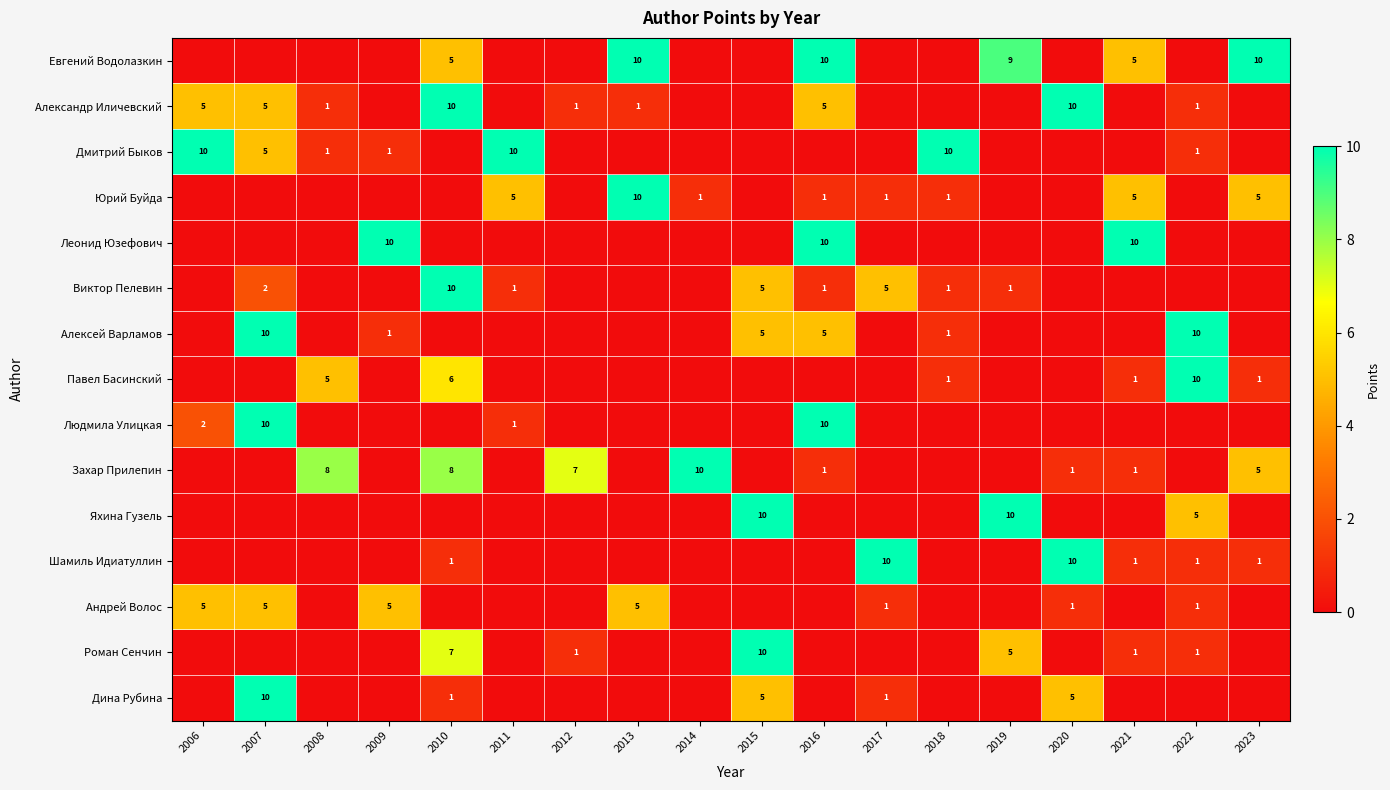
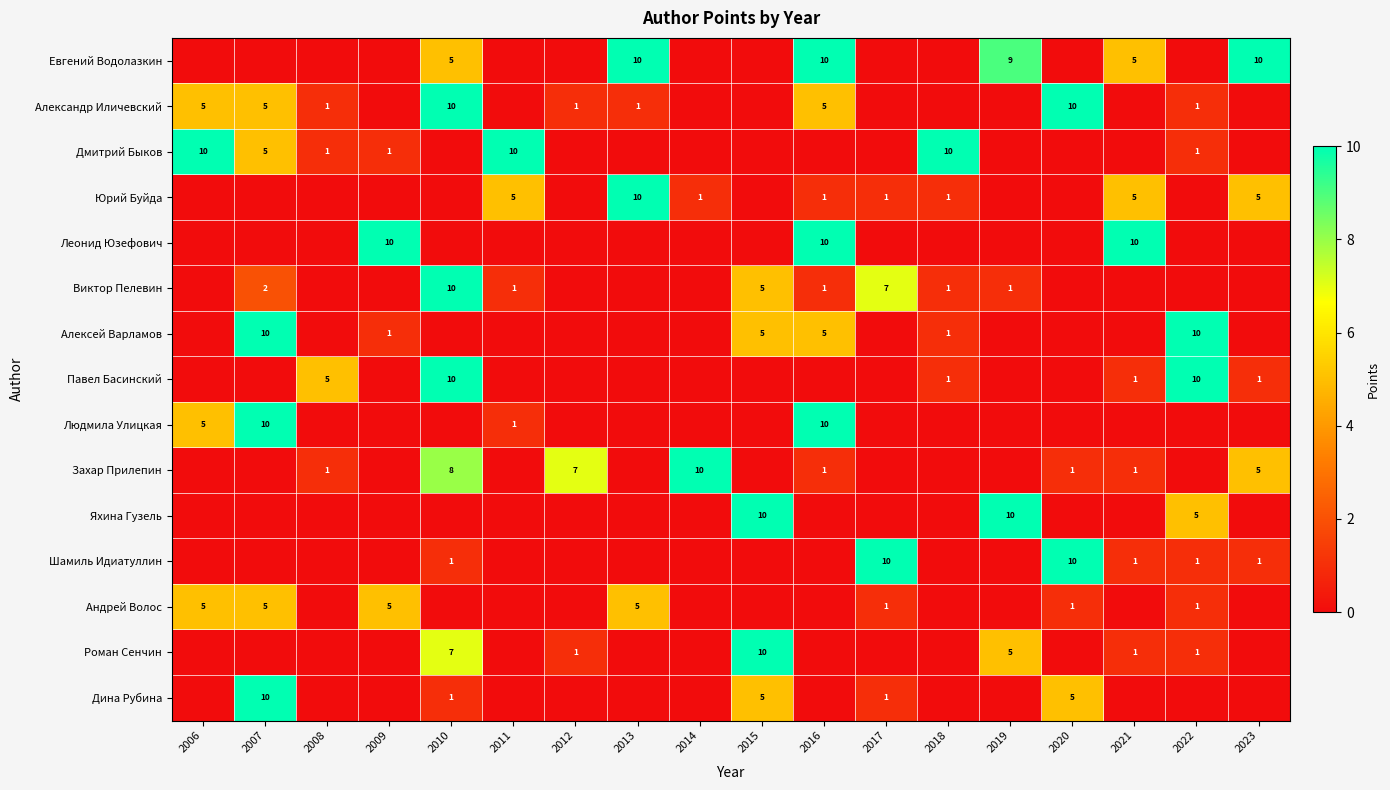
  {
    "Евгений Водолазкин": {
      "2010": 5,
      "2013": 10,
      "2016": 10,
      "2019": 9,
      "2021": 5,
      "2023": 10
    },
    "Александр Иличевский": {
      "2006": 5,
      "2007": 5,
      "2008": 1,
      "2010": 10,
      "2012": 1,
      "2013": 1,
      "2016": 5,
      "2020": 10,
      "2022": 1
    },
    "Дмитрий Быков": {
      "2006": 10,
      "2007": 5,
      "2008": 1,
      "2009": 1,
      "2011": 10,
      "2018": 10,
      "2022": 1
    },
    "Юрий Буйда": {
      "2011": 5,
      "2013": 10,
      "2014": 1,
      "2016": 1,
      "2017": 1,
      "2018": 1,
      "2021": 5,
      "2023": 5
    },
    "Леонид Юзефович": {
      "2009": 10,
      "2016": 10,
      "2021": 10
    },
    "Виктор Пелевин": {
      "2007": 2,
      "2010": 10,
      "2011": 1,
      "2015": 5,
      "2016": 1,
-     "2017": 5,
+     "2017": 7,
      "2018": 1,
      "2019": 1
    },
    "Алексей Варламов": {
      "2007": 10,
      "2009": 1,
      "2015": 5,
      "2016": 5,
      "2018": 1,
      "2022": 10
    },
    "Павел Басинский": {
      "2008": 5,
-     "2010": 6,
+     "2010": 10,
      "2018": 1,
      "2021": 1,
      "2022": 10,
      "2023": 1
    },
    "Людмила Улицкая": {
-     "2006": 2,
+     "2006": 5,
      "2007": 10,
      "2011": 1,
      "2016": 10
    },
    "Захар Прилепин": {
-     "2008": 8,
+     "2008": 1,
      "2010": 8,
      "2012": 7,
      "2014": 10,
      "2016": 1,
      "2020": 1,
      "2021": 1,
      "2023": 5
    },
    "Яхина Гузель": {
      "2015": 10,
      "2019": 10,
      "2022": 5
    },
    "Шамиль Идиатуллин": {
      "2010": 1,
      "2017": 10,
      "2020": 10,
      "2021": 1,
      "2022": 1,
      "2023": 1
    },
    "Андрей Волос": {
      "2006": 5,
      "2007": 5,
      "2009": 5,
      "2013": 5,
      "2017": 1,
      "2020": 1,
      "2022": 1
    },
    "Роман Сенчин": {
      "2010": 7,
      "2012": 1,
      "2015": 10,
      "2019": 5,
      "2021": 1,
      "2022": 1
    },
    "Дина Рубина": {
      "2007": 10,
      "2010": 1,
      "2015": 5,
      "2017": 1,
      "2020": 5
    }
  }
